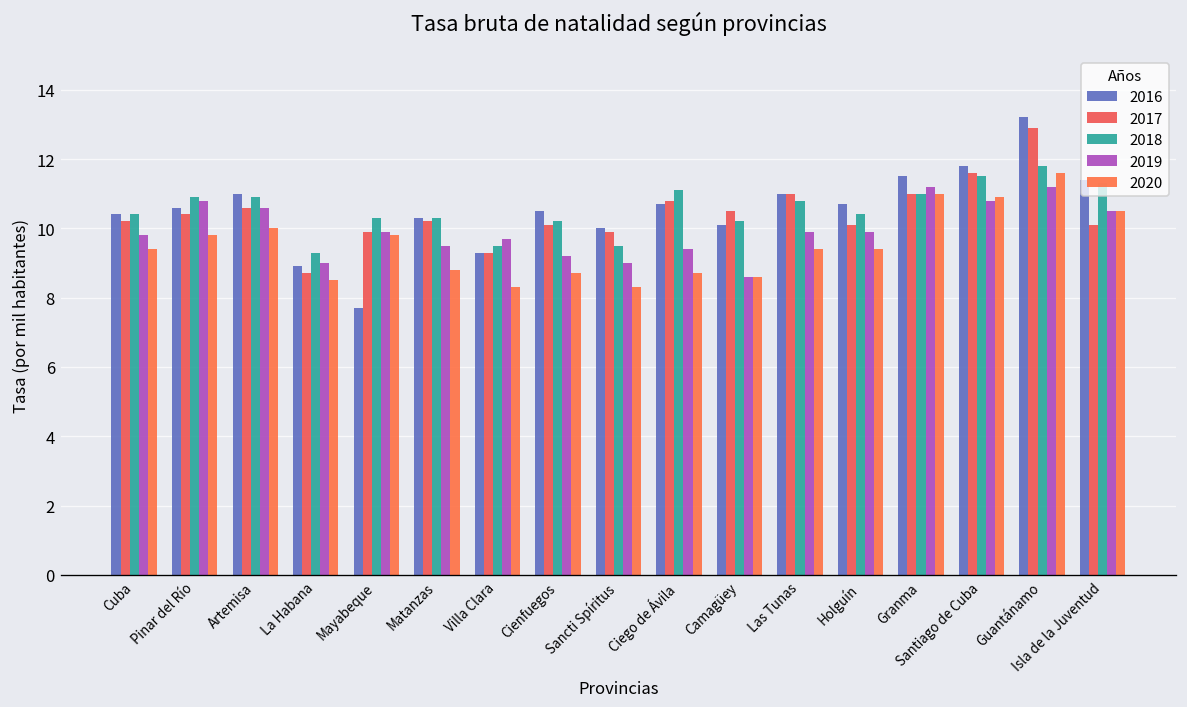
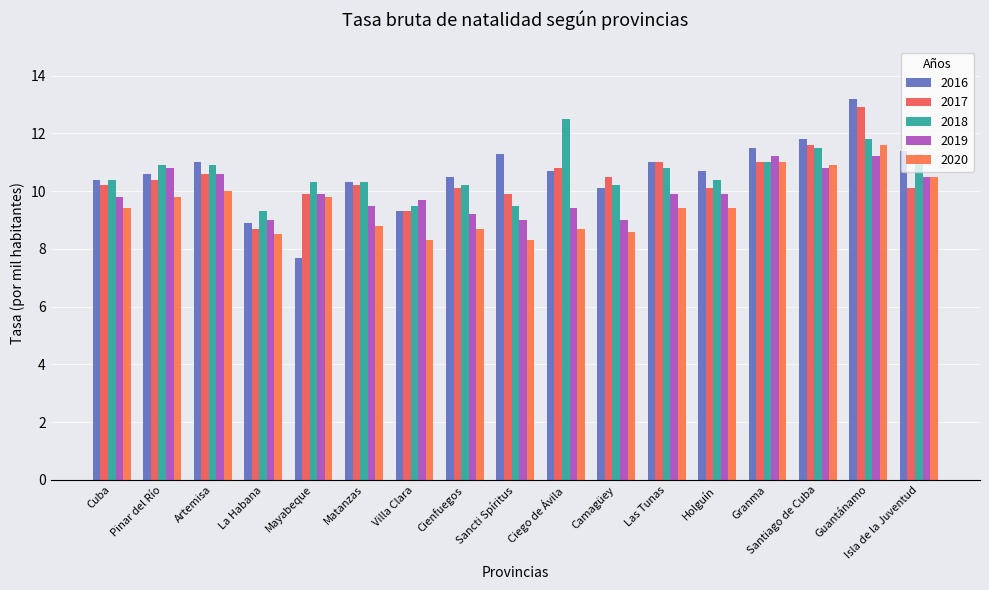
  {
    "2016": {
      "Cuba": 10.4,
      "Pinar del Río": 10.6,
      "Artemisa": 11.0,
      "La Habana": 8.9,
      "Mayabeque": 7.7,
      "Matanzas": 10.3,
      "Villa Clara": 9.3,
      "Cienfuegos": 10.5,
-     "Sancti Spíritus": 10.0,
+     "Sancti Spíritus": 11.3,
      "Ciego de Ávila": 10.7,
      "Camagüey": 10.1,
      "Las Tunas": 11.0,
      "Holguín": 10.7,
      "Granma": 11.5,
      "Santiago de Cuba": 11.8,
      "Guantánamo": 13.2
    },
    "2018": {
      "Cuba": 10.4,
      "Pinar del Río": 10.9,
      "Artemisa": 10.9,
      "La Habana": 9.3,
      "Mayabeque": 10.3,
      "Matanzas": 10.3,
      "Villa Clara": 9.5,
      "Cienfuegos": 10.2,
      "Sancti Spíritus": 9.5,
-     "Ciego de Ávila": 11.1,
+     "Ciego de Ávila": 12.5,
      "Camagüey": 10.2,
      "Las Tunas": 10.8,
      "Holguín": 10.4,
      "Granma": 11.0,
      "Santiago de Cuba": 11.5,
      "Guantánamo": 11.8
    },
    "2019": {
      "Cuba": 9.8,
      "Pinar del Río": 10.8,
      "Artemisa": 10.6,
      "La Habana": 9.0,
      "Mayabeque": 9.9,
      "Matanzas": 9.5,
      "Villa Clara": 9.7,
      "Cienfuegos": 9.2,
      "Sancti Spíritus": 9.0,
      "Ciego de Ávila": 9.4,
-     "Camagüey": 8.6,
+     "Camagüey": 9.0,
      "Las Tunas": 9.9,
      "Holguín": 9.9,
      "Granma": 11.2,
      "Santiago de Cuba": 10.8,
      "Guantánamo": 11.2,
      "Isla de la Juventud": 10.5
    }
  }
